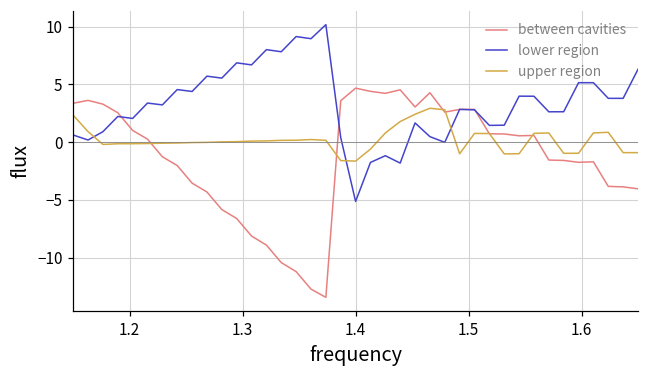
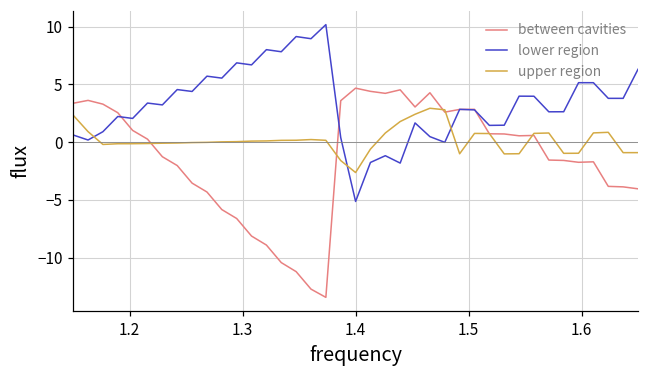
  {
    "between cavities": {
      "1.4": 4.7
    },
    "lower region": {
      "1.4": -5.1
    },
    "upper region": {
-     "1.4": -1.6
+     "1.4": -2.6
    }
  }
